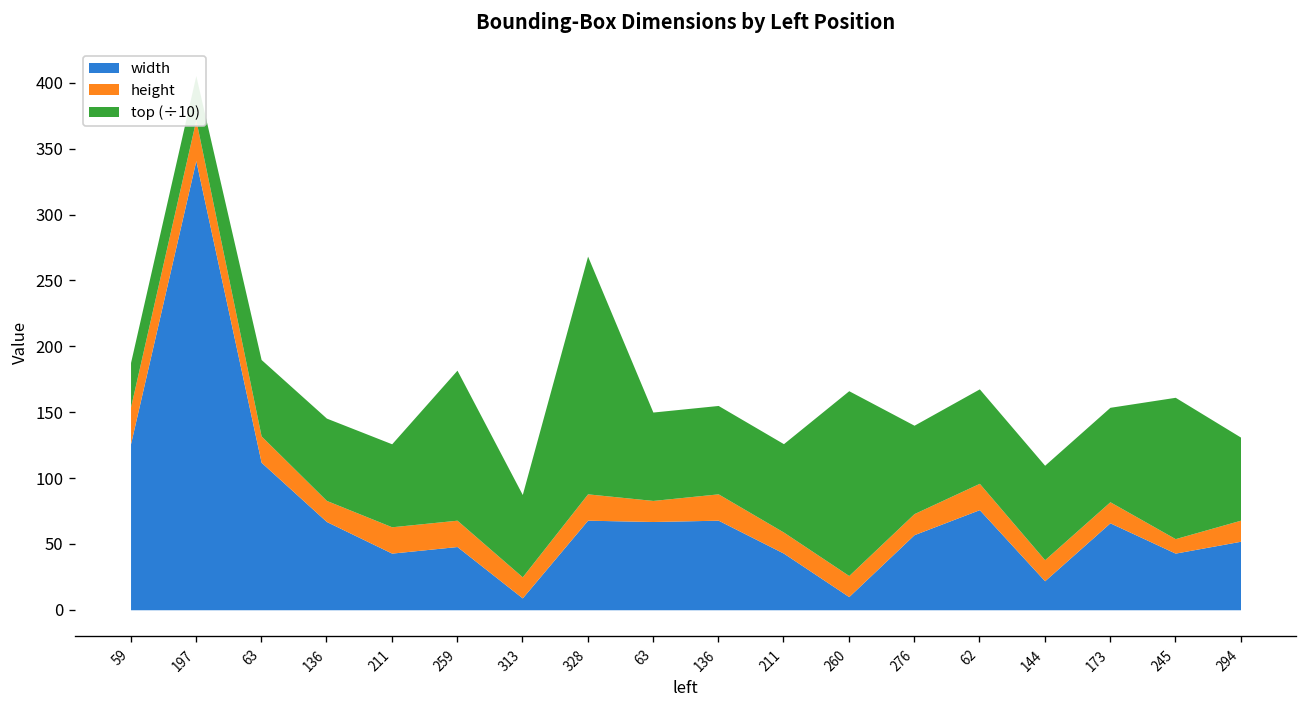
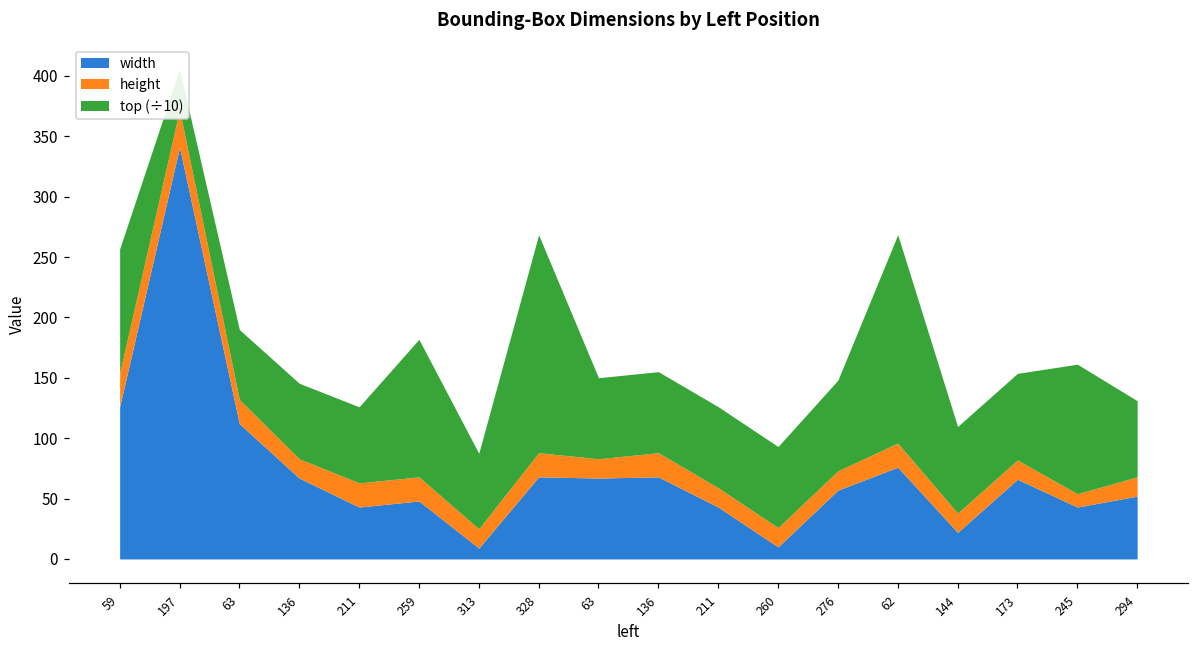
  {
    "width": {
      "59": 126,
      "197": 341,
      "259": 48,
      "313": 9,
      "328": 68,
      "260": 10,
      "276": 57,
      "62": 76,
      "144": 22,
      "173": 66,
      "245": 43,
      "294": 52
    },
    "height": {
      "59": 28,
      "259": 20,
      "313": 16,
      "328": 20,
      "260": 16,
      "276": 16,
      "62": 20,
      "144": 16,
      "173": 16,
      "245": 11,
      "294": 16
    },
    "top (÷10)": {
-     "59": 34,
+     "59": 103,
      "259": 114,
      "313": 63,
      "328": 181,
-     "260": 140,
-     "276": 67,
-     "62": 72,
+     "260": 67,
+     "276": 75,
+     "62": 173,
      "144": 72,
      "173": 72,
      "245": 107,
      "294": 63
    }
  }
